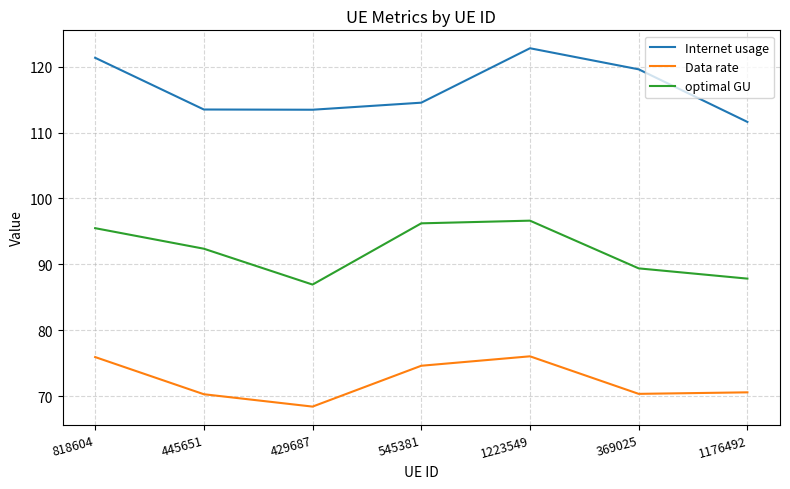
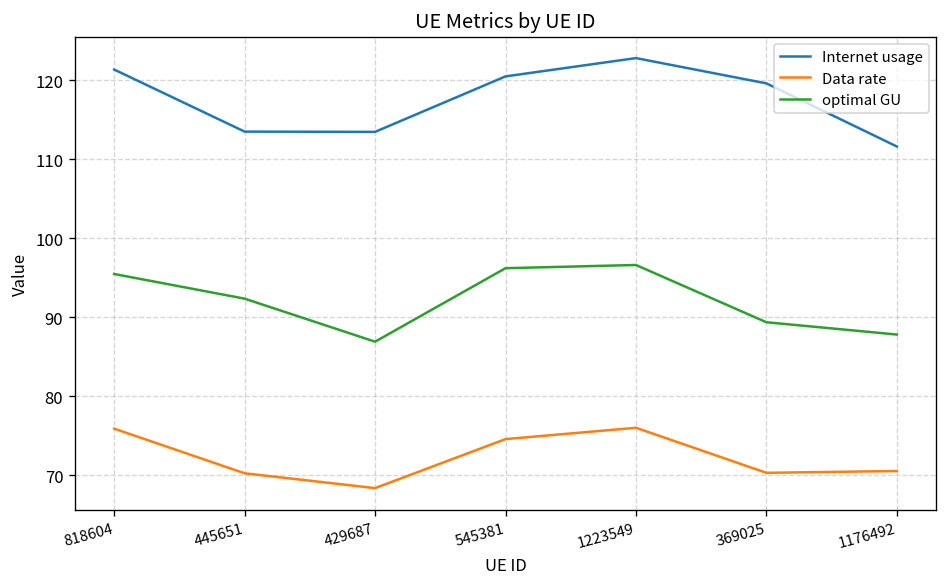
  {
    "Internet usage": {
      "818604": 121,
      "445651": 114,
      "429687": 113,
-     "545381": 115,
+     "545381": 120,
      "1223549": 123,
      "369025": 120,
      "1176492": 112
    },
    "Data rate": {
      "818604": 76,
      "445651": 70,
      "429687": 68,
      "545381": 75,
      "1223549": 76,
      "369025": 70,
      "1176492": 71
    },
    "optimal GU": {
      "818604": 95,
      "445651": 92,
      "429687": 87,
      "545381": 96,
      "1223549": 97,
      "369025": 89,
      "1176492": 88
    }
  }
